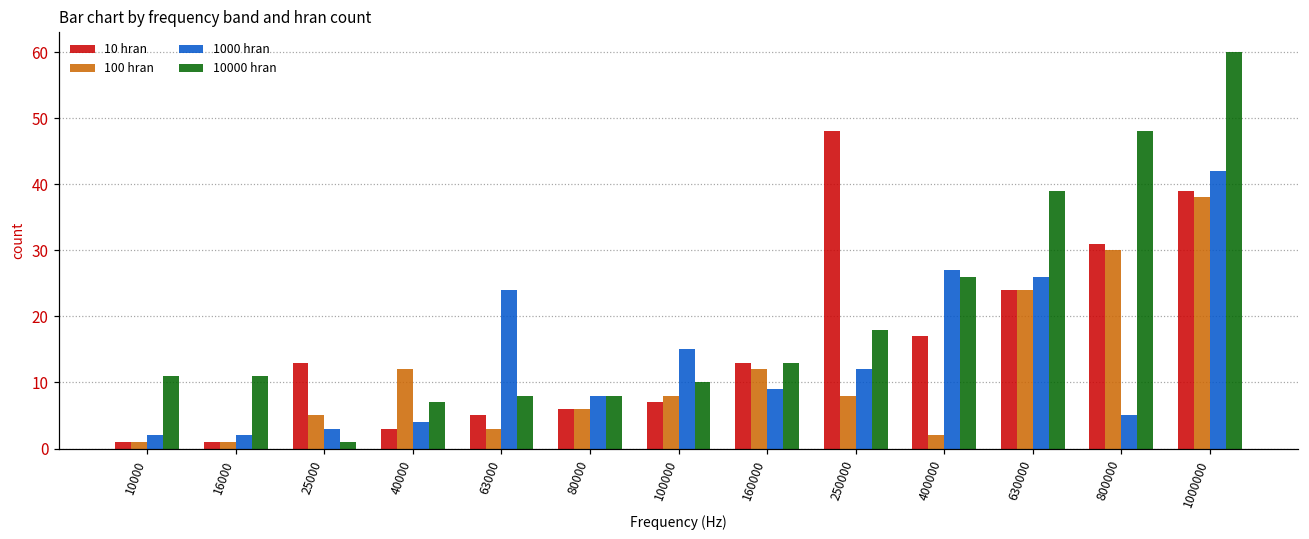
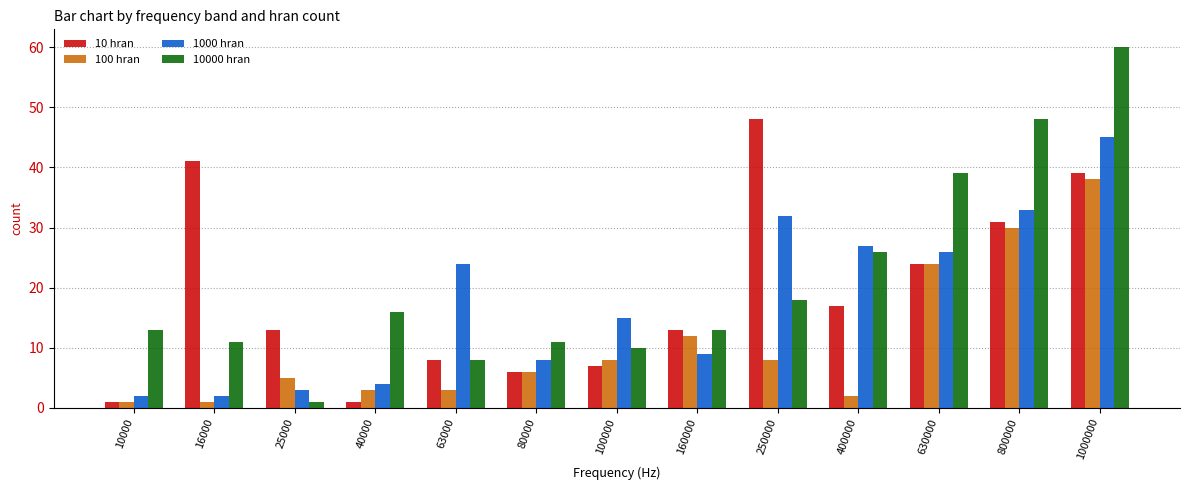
  {
    "10 hran": {
      "10000": 1,
-     "16000": 1,
+     "16000": 41,
      "25000": 13,
-     "40000": 3,
-     "63000": 5,
+     "40000": 1,
+     "63000": 8,
      "80000": 6,
      "100000": 7,
      "160000": 13,
      "250000": 48,
      "400000": 17,
      "630000": 24,
      "800000": 31,
      "1000000": 39
    },
    "100 hran": {
      "10000": 1,
      "16000": 1,
      "25000": 5,
-     "40000": 12,
+     "40000": 3,
      "63000": 3,
      "80000": 6,
      "100000": 8,
      "160000": 12,
      "250000": 8,
      "400000": 2,
      "630000": 24,
      "800000": 30,
      "1000000": 38
    },
    "1000 hran": {
      "10000": 2,
      "16000": 2,
      "25000": 3,
      "40000": 4,
      "63000": 24,
      "80000": 8,
      "100000": 15,
      "160000": 9,
-     "250000": 12,
+     "250000": 32,
      "400000": 27,
      "630000": 26,
-     "800000": 5,
-     "1000000": 42
+     "800000": 33,
+     "1000000": 45
    },
    "10000 hran": {
-     "10000": 11,
+     "10000": 13,
      "16000": 11,
      "25000": 1,
-     "40000": 7,
+     "40000": 16,
      "63000": 8,
-     "80000": 8,
+     "80000": 11,
      "100000": 10,
      "160000": 13,
      "250000": 18,
      "400000": 26,
      "630000": 39,
      "800000": 48,
      "1000000": 60
    }
  }
